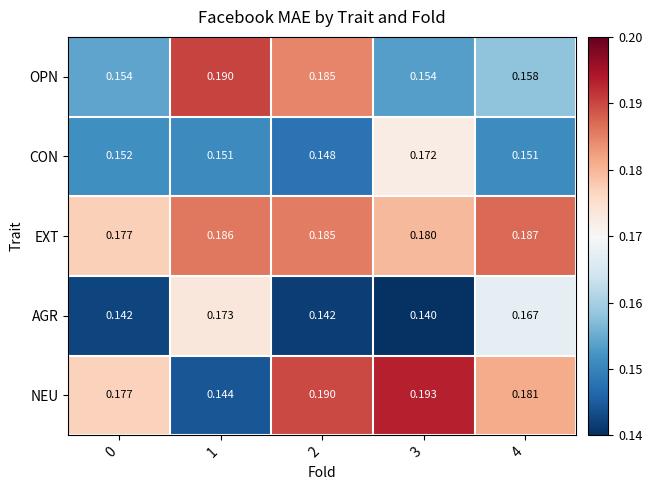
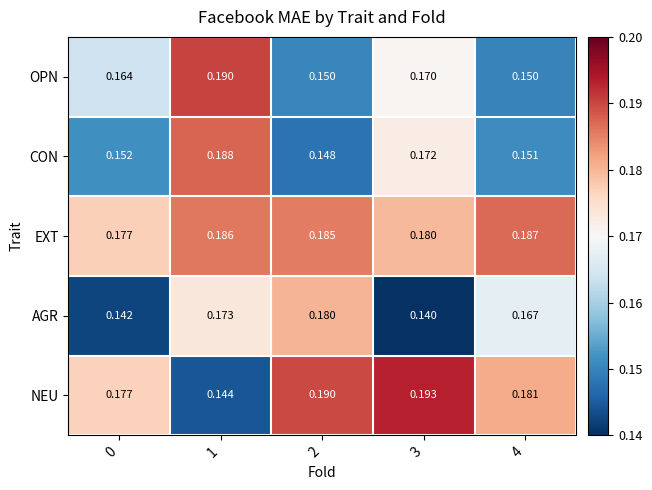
  {
    "OPN": {
-     "0": 0.154,
+     "0": 0.164,
      "1": 0.190,
-     "2": 0.185,
-     "3": 0.154,
-     "4": 0.158
+     "2": 0.150,
+     "3": 0.170,
+     "4": 0.150
    },
    "CON": {
      "0": 0.152,
-     "1": 0.151,
+     "1": 0.188,
      "2": 0.148,
      "3": 0.172,
      "4": 0.151
    },
    "EXT": {
      "0": 0.177,
      "1": 0.186,
      "2": 0.185,
      "3": 0.180,
      "4": 0.187
    },
    "AGR": {
      "0": 0.142,
      "1": 0.173,
-     "2": 0.142,
+     "2": 0.180,
      "3": 0.140,
      "4": 0.167
    },
    "NEU": {
      "0": 0.177,
      "1": 0.144,
      "2": 0.190,
      "3": 0.193,
      "4": 0.181
    }
  }
